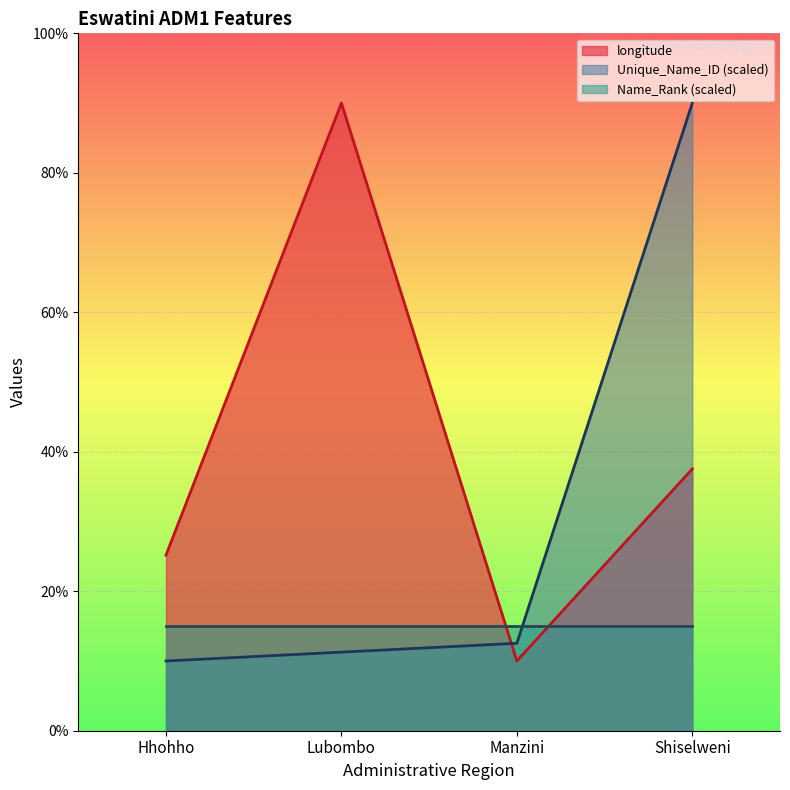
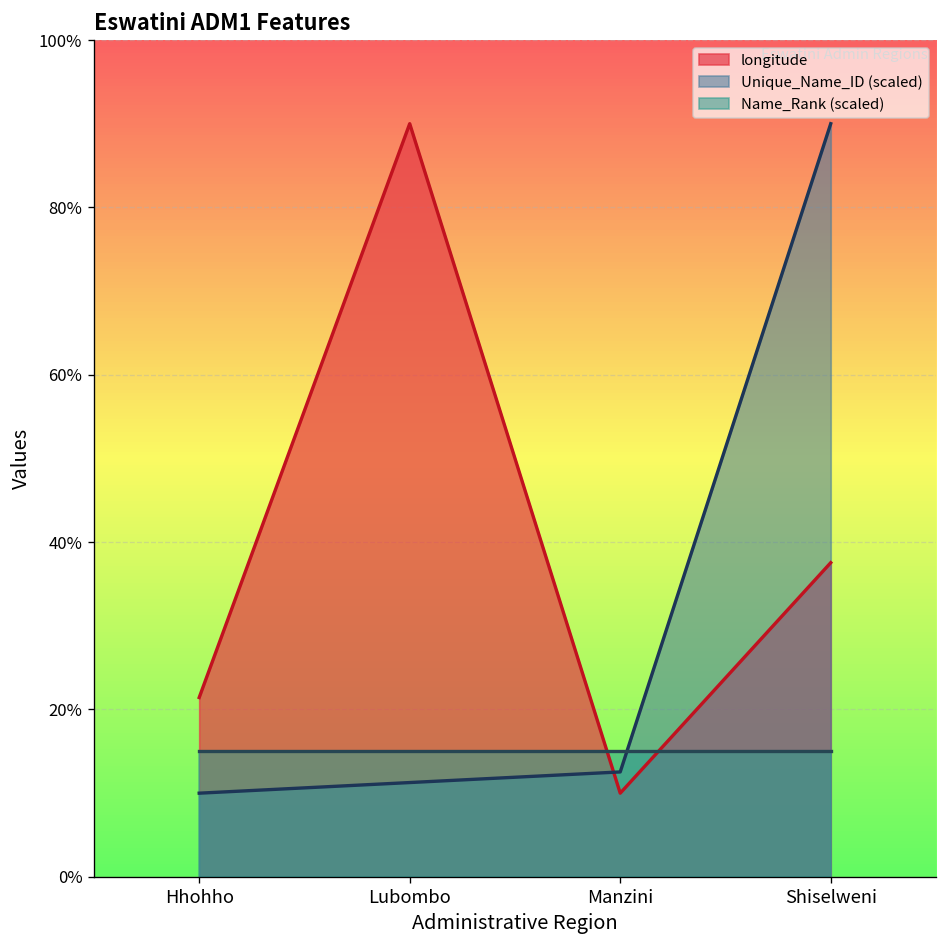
  {
    "longitude": {
-     "Hhohho": "25%",
+     "Hhohho": "21%",
      "Lubombo": "90%",
      "Manzini": "10%",
      "Shiselweni": "38%"
    }
  }
